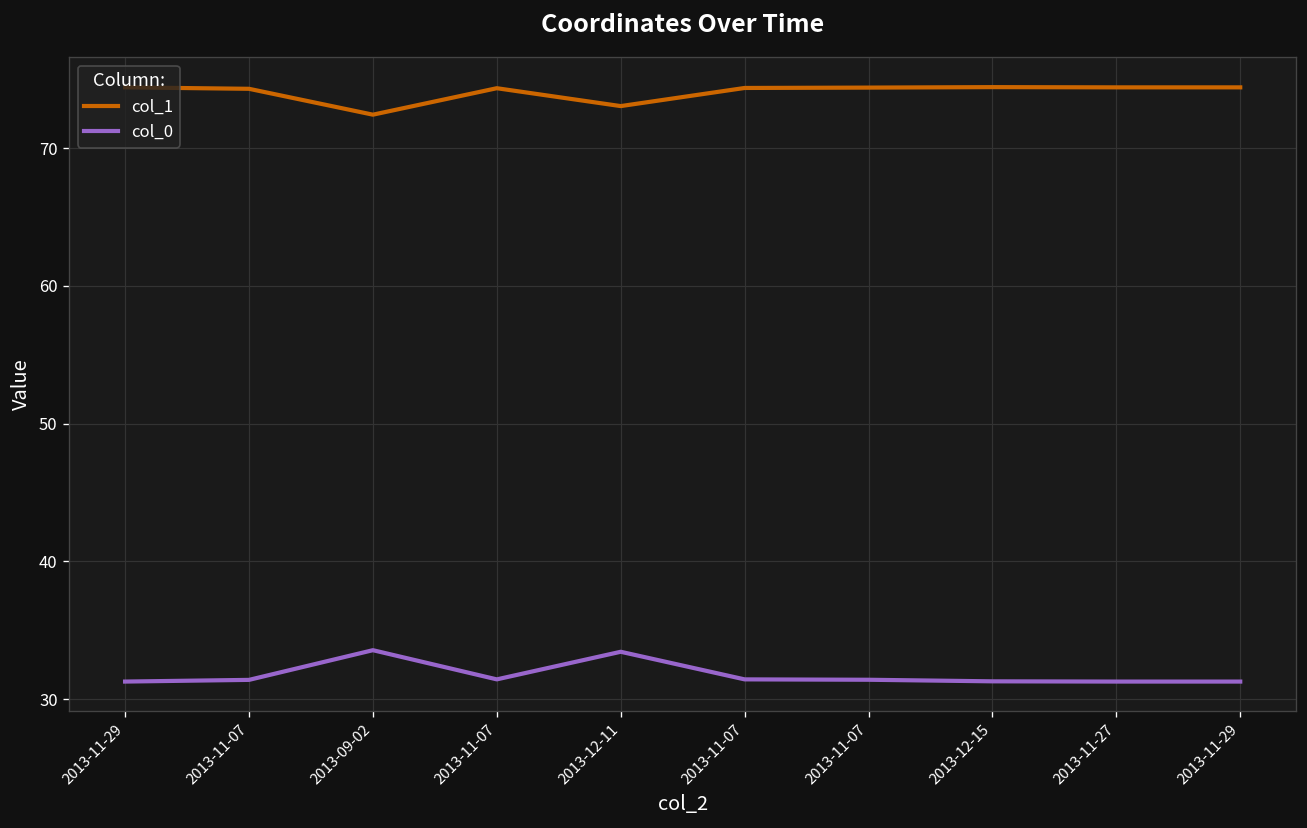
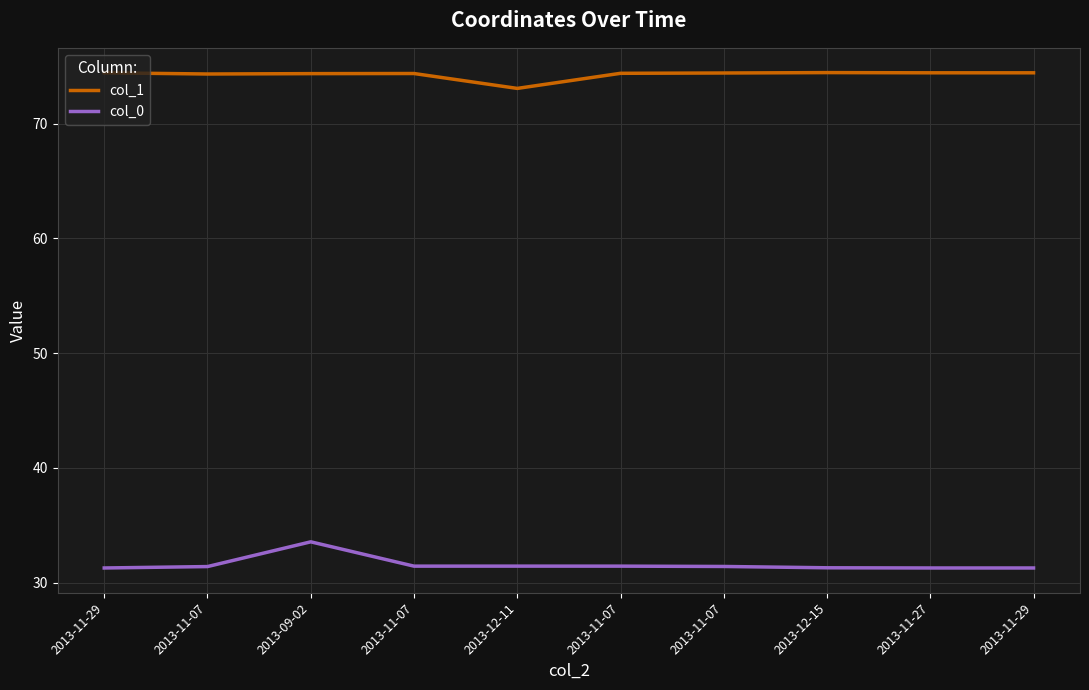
  {
    "col_1": {
-     "2013-09-02": 72.4,
+     "2013-09-02": 74.3,
      "2013-12-11": 73.1,
      "2013-12-15": 74.4,
      "2013-11-27": 74.4
    },
    "col_0": {
      "2013-09-02": 33.6,
-     "2013-12-11": 33.4,
+     "2013-12-11": 31.4,
      "2013-12-15": 31.3,
      "2013-11-27": 31.3
    }
  }
